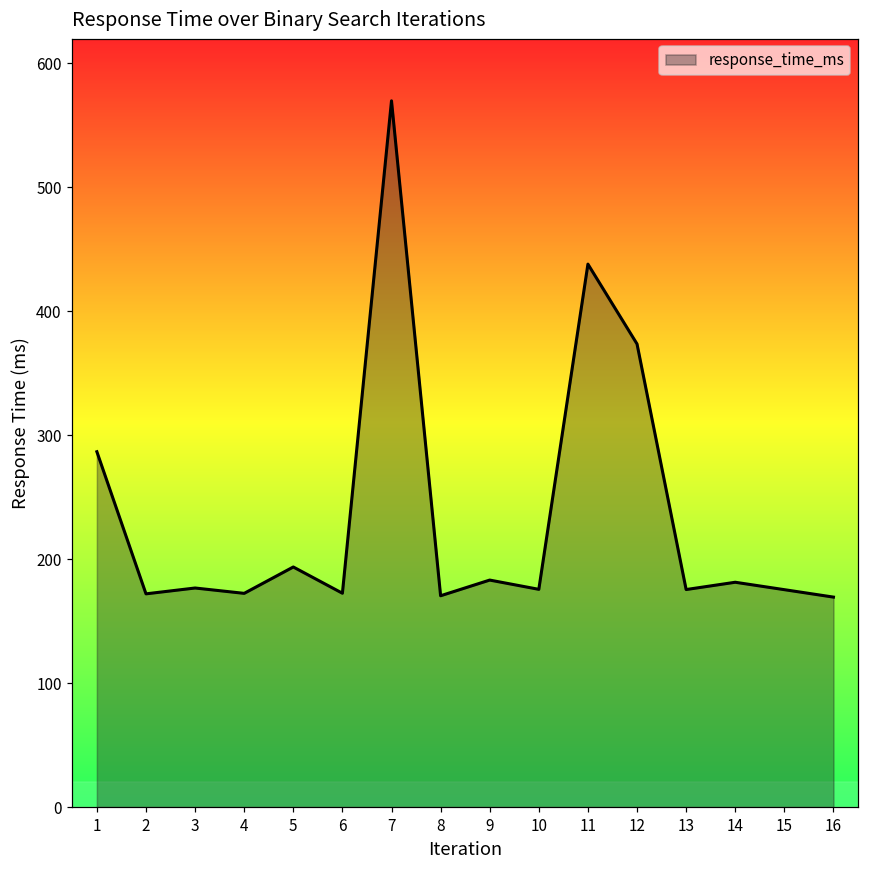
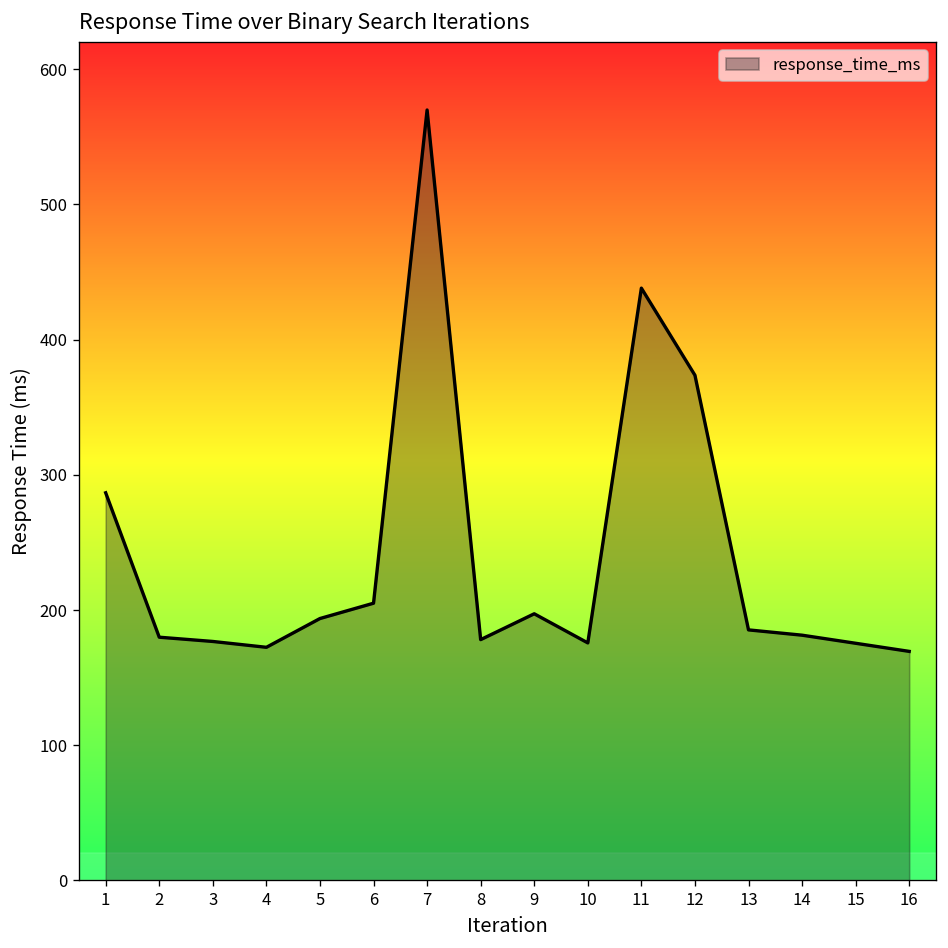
  {
    "1": 287,
-   "2": 172,
+   "2": 180,
    "3": 177,
    "4": 172,
    "5": 194,
-   "6": 173,
+   "6": 205,
    "7": 570,
-   "8": 171,
-   "9": 183,
+   "8": 178,
+   "9": 197,
    "10": 176,
    "11": 438,
    "12": 374,
-   "13": 176,
+   "13": 185,
    "14": 181,
    "15": 175,
    "16": 169
  }
